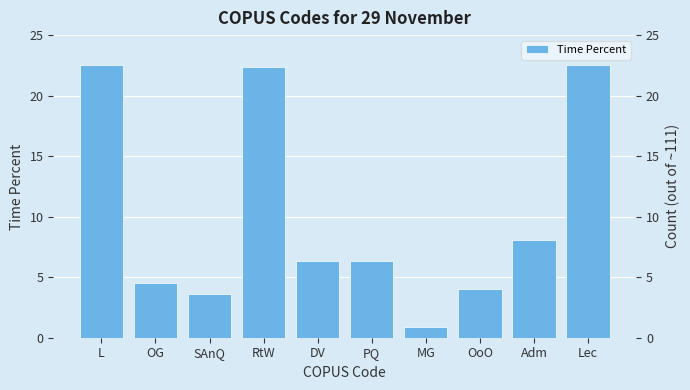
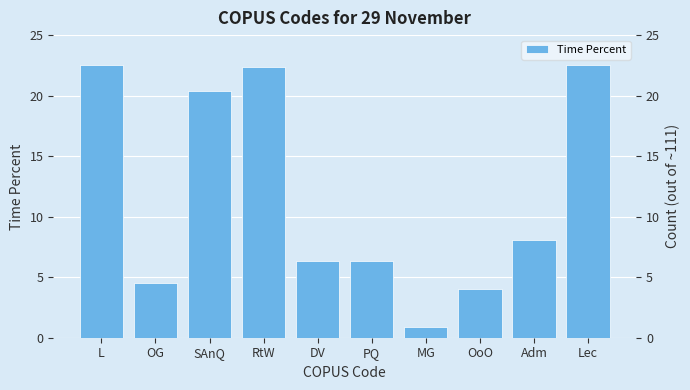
  {
    "L": 22.5,
    "OG": 4.5,
-   "SAnQ": 3.6,
+   "SAnQ": 20.4,
    "RtW": 22.4,
    "DV": 6.3,
    "PQ": 6.3,
    "MG": 0.9,
    "OoO": 4.0,
    "Adm": 8.1,
    "Lec": 22.5
  }
